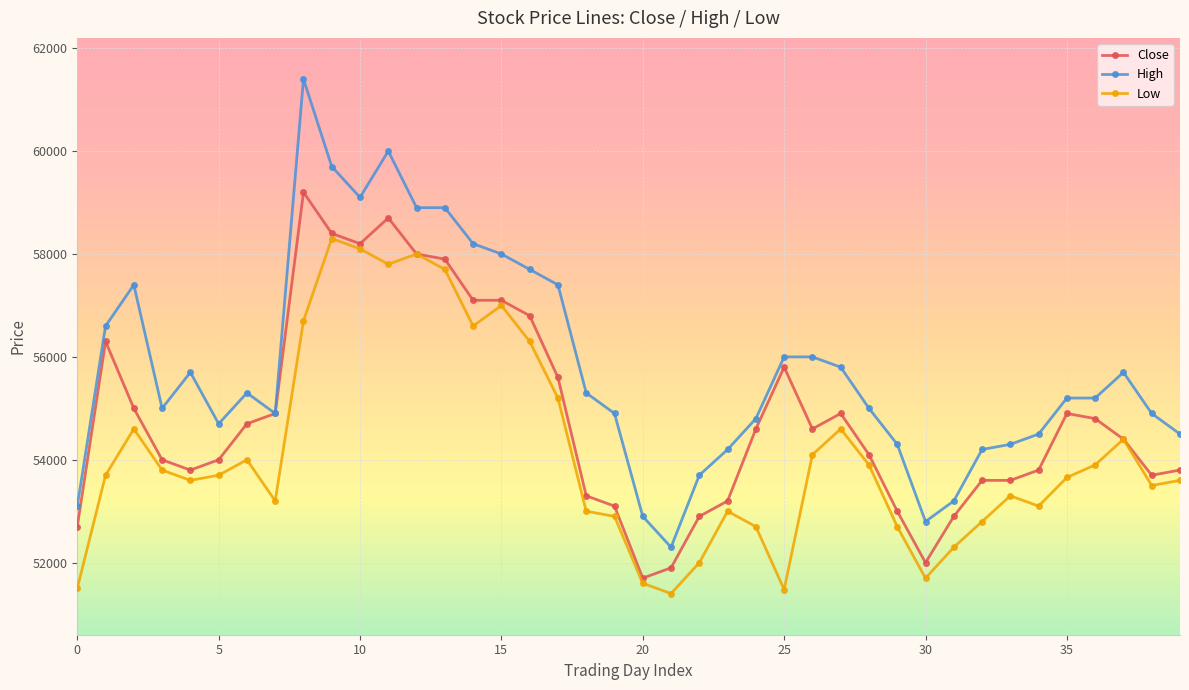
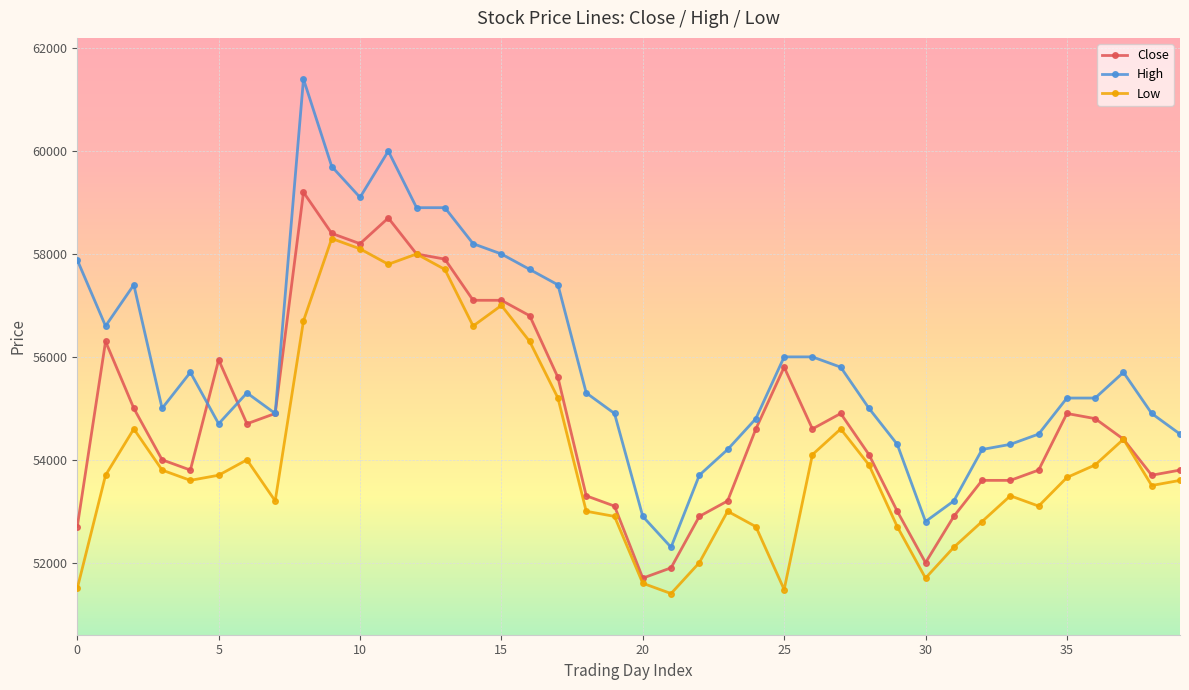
  {
    "Close": {
      "0": 52700,
-     "5": 54000,
+     "5": 55900,
      "10": 58200,
      "15": 57100,
      "20": 51700,
      "25": 55800,
      "30": 52000,
      "35": 54900
    },
    "High": {
-     "0": 53100,
+     "0": 57900,
      "5": 54700,
      "10": 59100,
      "15": 58000,
      "20": 52900,
      "25": 56000,
      "30": 52800,
      "35": 55200
    },
    "Low": {
      "0": 51500,
      "5": 53700,
      "10": 58100,
      "15": 57000,
      "20": 51600,
      "25": 51500,
      "30": 51700,
      "35": 53700
    }
  }
